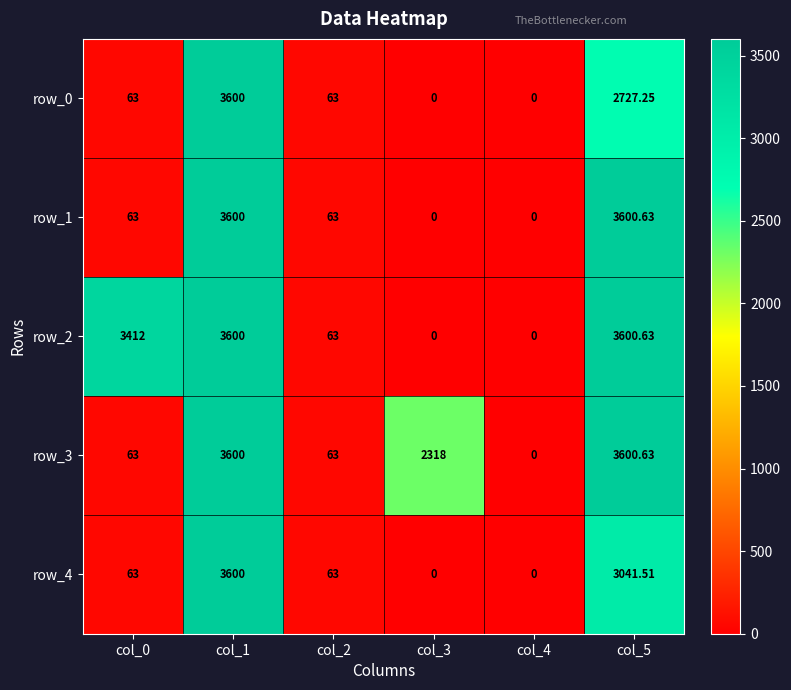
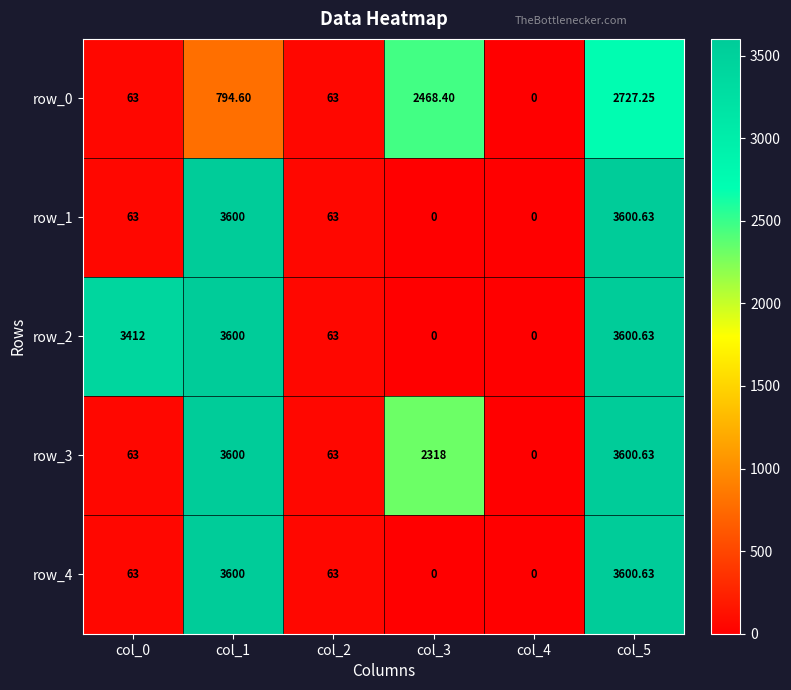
  {
    "row_0": {
      "col_0": 63,
-     "col_1": 3600,
+     "col_1": 794.60,
      "col_2": 63,
-     "col_3": 0,
+     "col_3": 2468.40,
      "col_4": 0,
      "col_5": 2727.25
    },
    "row_1": {
      "col_0": 63,
      "col_1": 3600,
      "col_2": 63,
      "col_3": 0,
      "col_4": 0,
      "col_5": 3600.63
    },
    "row_2": {
      "col_0": 3412,
      "col_1": 3600,
      "col_2": 63,
      "col_3": 0,
      "col_4": 0,
      "col_5": 3600.63
    },
    "row_3": {
      "col_0": 63,
      "col_1": 3600,
      "col_2": 63,
      "col_3": 2318,
      "col_4": 0,
      "col_5": 3600.63
    },
    "row_4": {
      "col_0": 63,
      "col_1": 3600,
      "col_2": 63,
      "col_3": 0,
      "col_4": 0,
-     "col_5": 3041.51
+     "col_5": 3600.63
    }
  }
